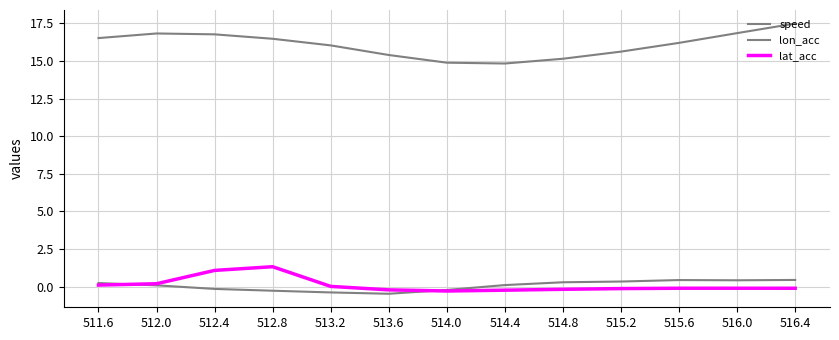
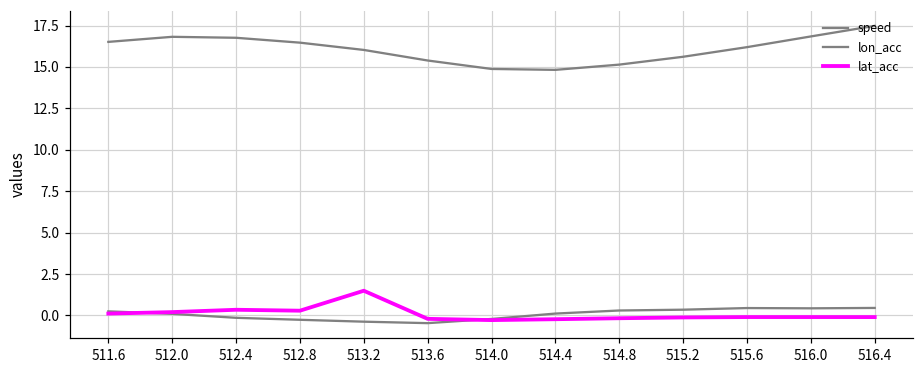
  {
    "lat_acc": {
-     "512.4": 1.1,
-     "512.8": 1.3,
-     "513.2": 0.0,
+     "512.4": 0.3,
+     "512.8": 0.3,
+     "513.2": 1.5,
      "513.6": -0.2,
      "514.4": -0.2,
      "514.8": -0.2,
      "515.2": -0.1,
      "515.6": -0.1,
      "516.0": -0.1,
      "516.4": -0.1
    }
  }
